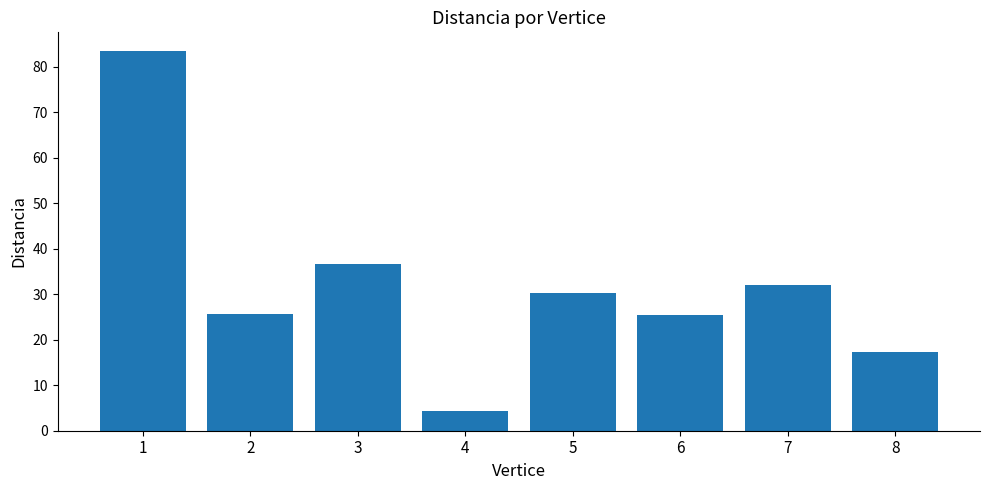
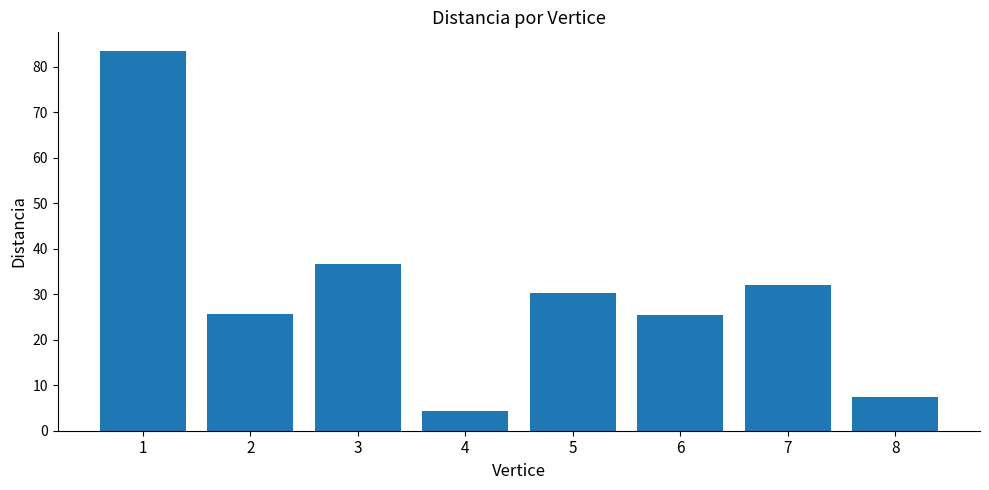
  {
    "1": 83,
    "2": 26,
    "3": 37,
    "4": 4,
    "5": 30,
    "6": 25,
    "7": 32,
-   "8": 17
+   "8": 7
  }
